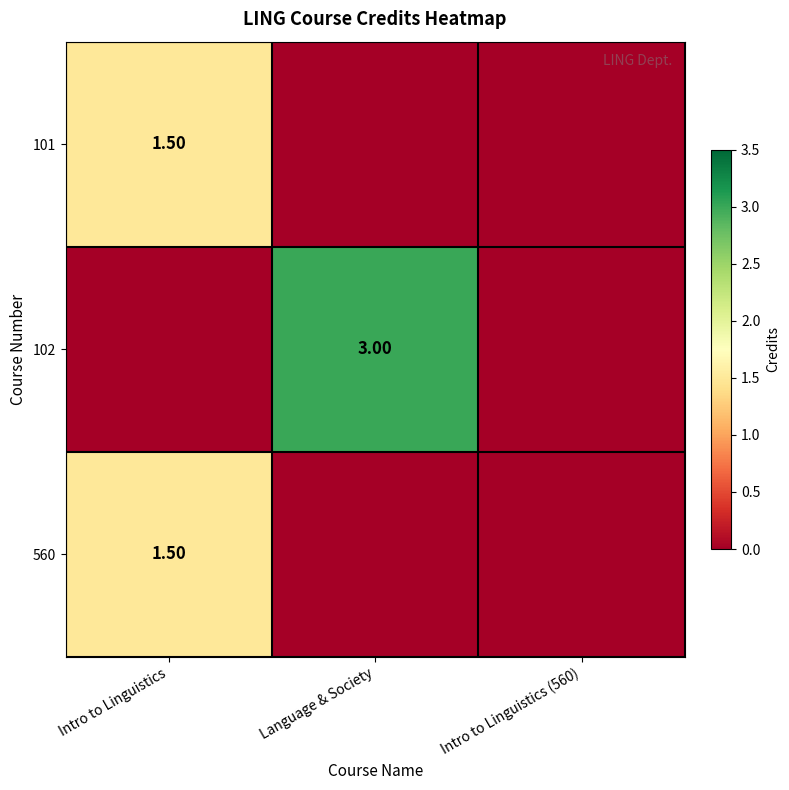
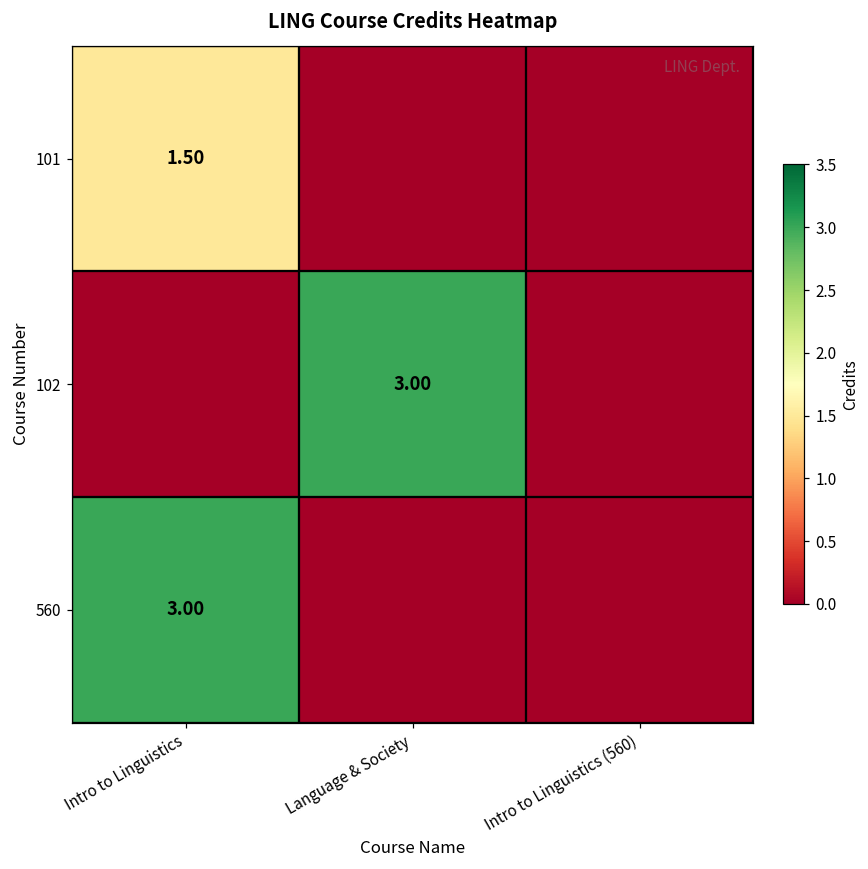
  {
    "101": {
      "Intro to Linguistics": 1.50
    },
    "102": {
      "Language & Society": 3.00
    },
    "560": {
-     "Intro to Linguistics": 1.50
+     "Intro to Linguistics": 3.00
    }
  }
